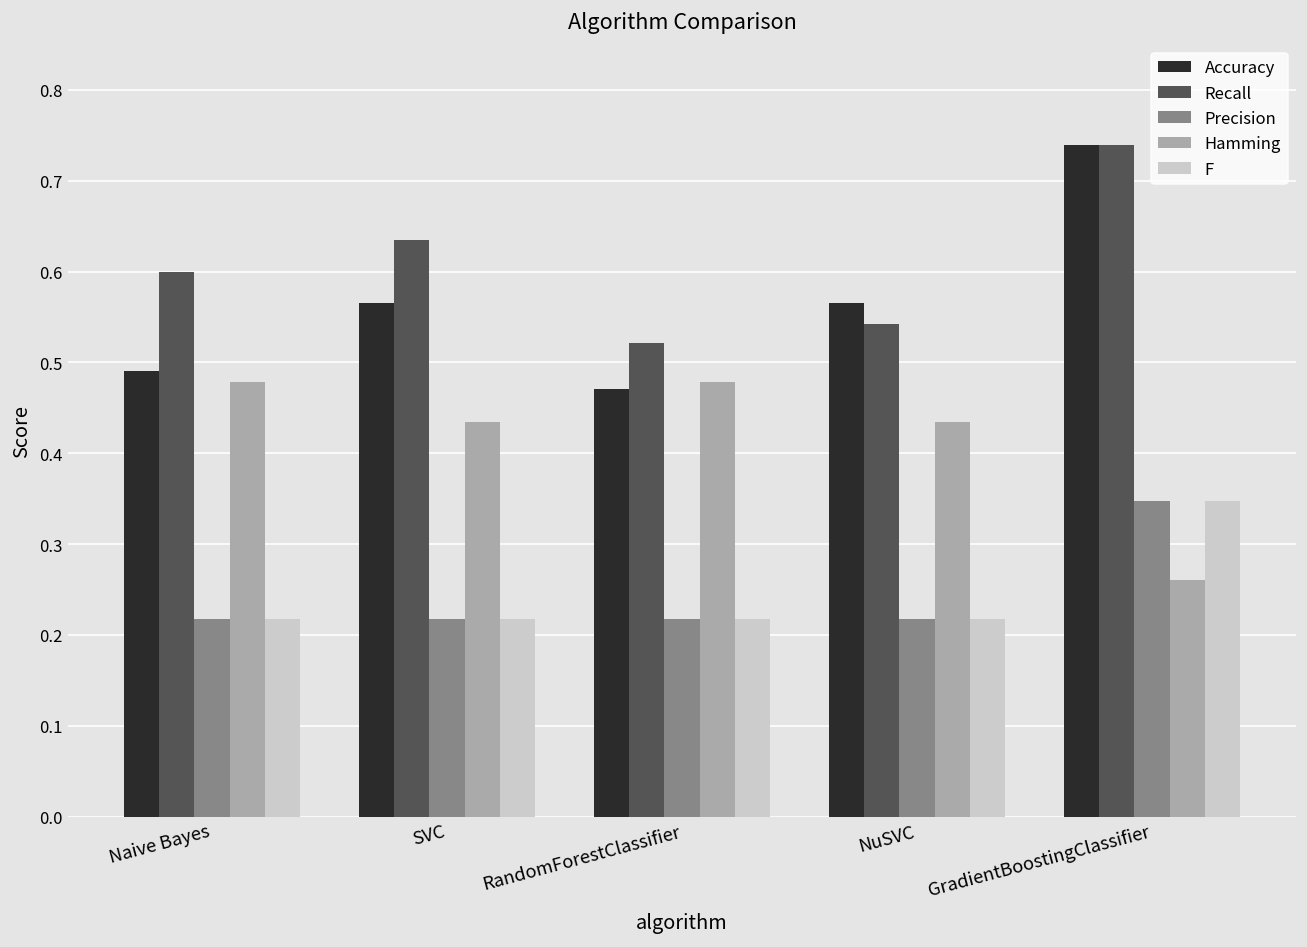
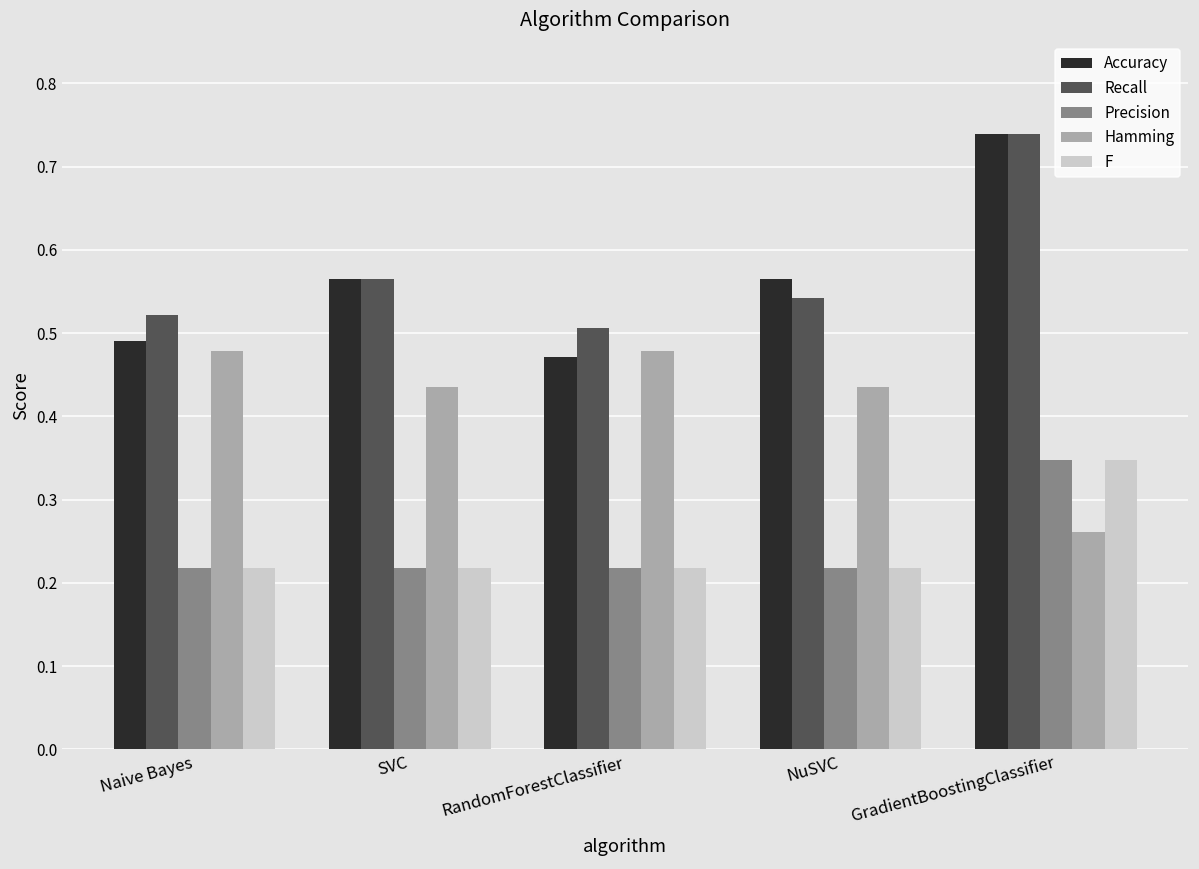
  {
    "Accuracy": {
      "Naive Bayes": 0.49,
      "SVC": 0.57,
      "RandomForestClassifier": 0.47,
      "NuSVC": 0.57,
      "GradientBoostingClassifier": 0.74
    },
    "Recall": {
-     "Naive Bayes": 0.60,
-     "SVC": 0.63,
-     "RandomForestClassifier": 0.52,
+     "Naive Bayes": 0.52,
+     "SVC": 0.57,
+     "RandomForestClassifier": 0.51,
      "NuSVC": 0.54,
      "GradientBoostingClassifier": 0.74
    }
  }
